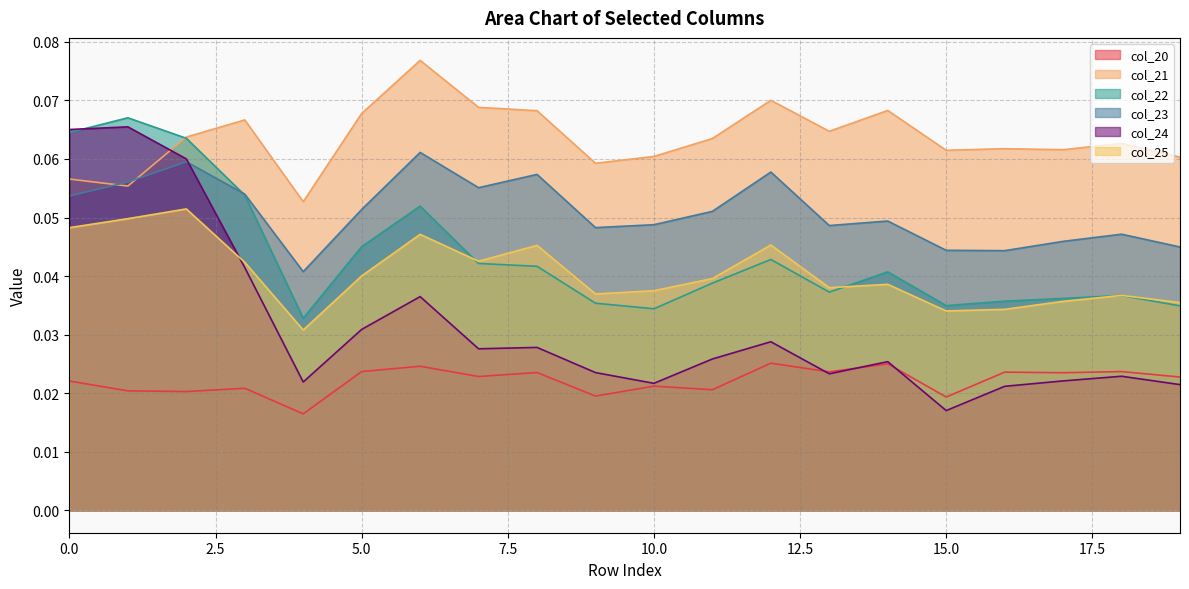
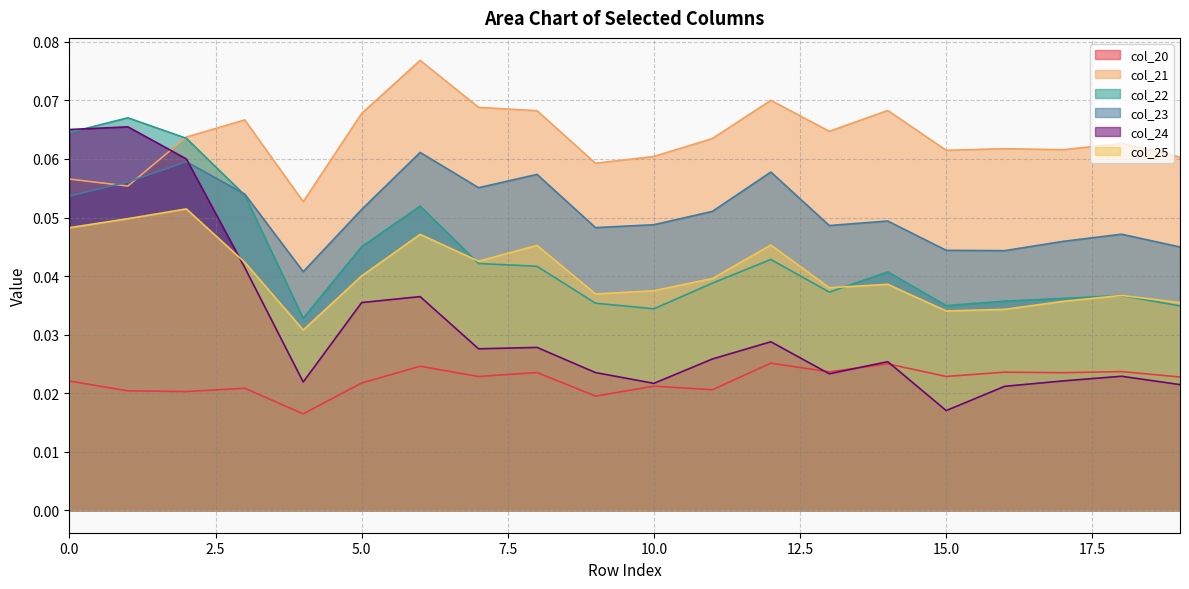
  {
    "col_20": {
      "0.0": 0.022,
-     "5.0": 0.024,
+     "5.0": 0.022,
      "10.0": 0.021,
-     "15.0": 0.019
+     "15.0": 0.023
    },
    "col_24": {
      "0.0": 0.065,
-     "5.0": 0.031,
+     "5.0": 0.035,
      "10.0": 0.022,
      "15.0": 0.017
    }
  }
